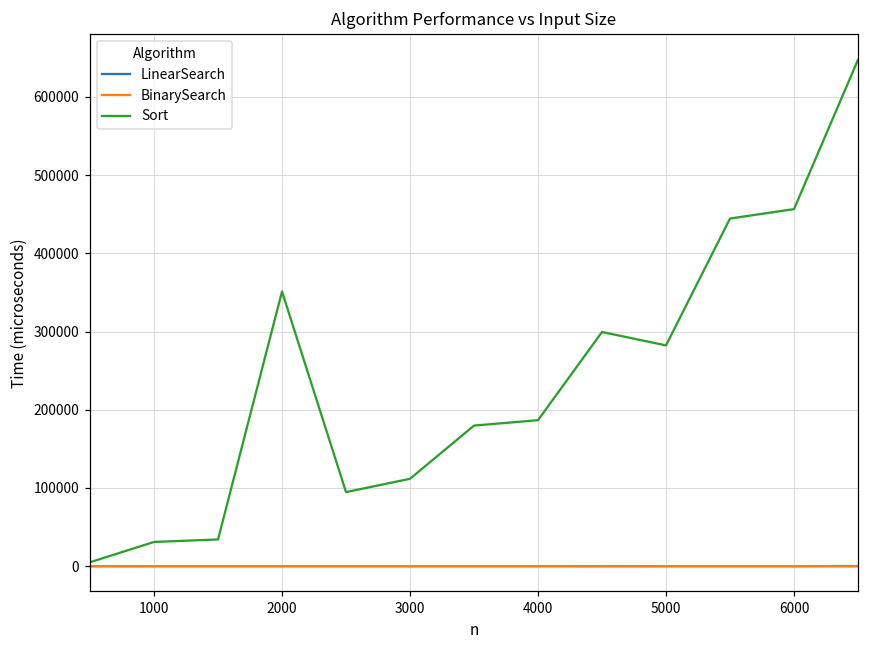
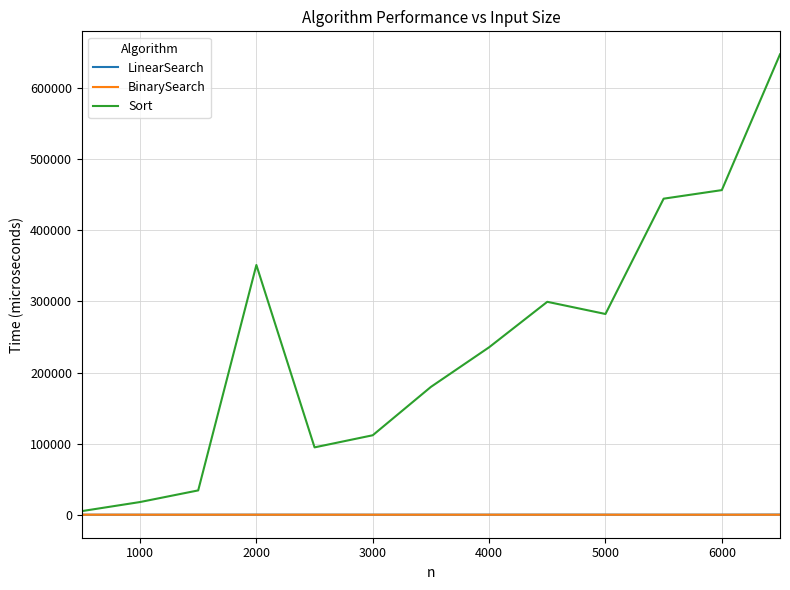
  {
    "BinarySearch": {
      "1000": 0,
      "2000": 0,
      "3000": 0,
      "4000": 0,
      "5000": 0,
      "6000": 0
    },
    "Sort": {
-     "1000": 30000,
+     "1000": 20000,
      "2000": 350000,
      "3000": 110000,
-     "4000": 190000,
+     "4000": 240000,
      "5000": 280000,
      "6000": 460000
    }
  }
